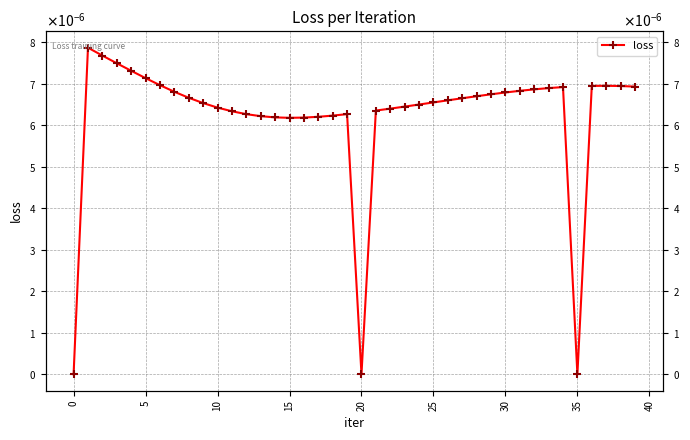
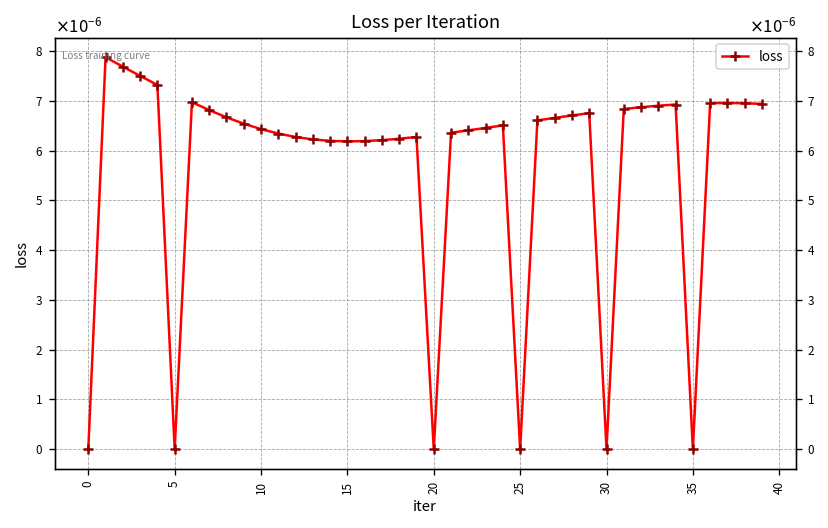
  {
    "0": 0.00000,
-   "5": 0.00001,
+   "5": 0.00000,
    "10": 0.0000064,
    "15": 0.0000062,
    "20": 0.00000,
-   "25": 0.00001,
-   "30": 0.00001,
+   "25": 0.00000,
+   "30": 0.00000,
    "35": 0.00000
  }
